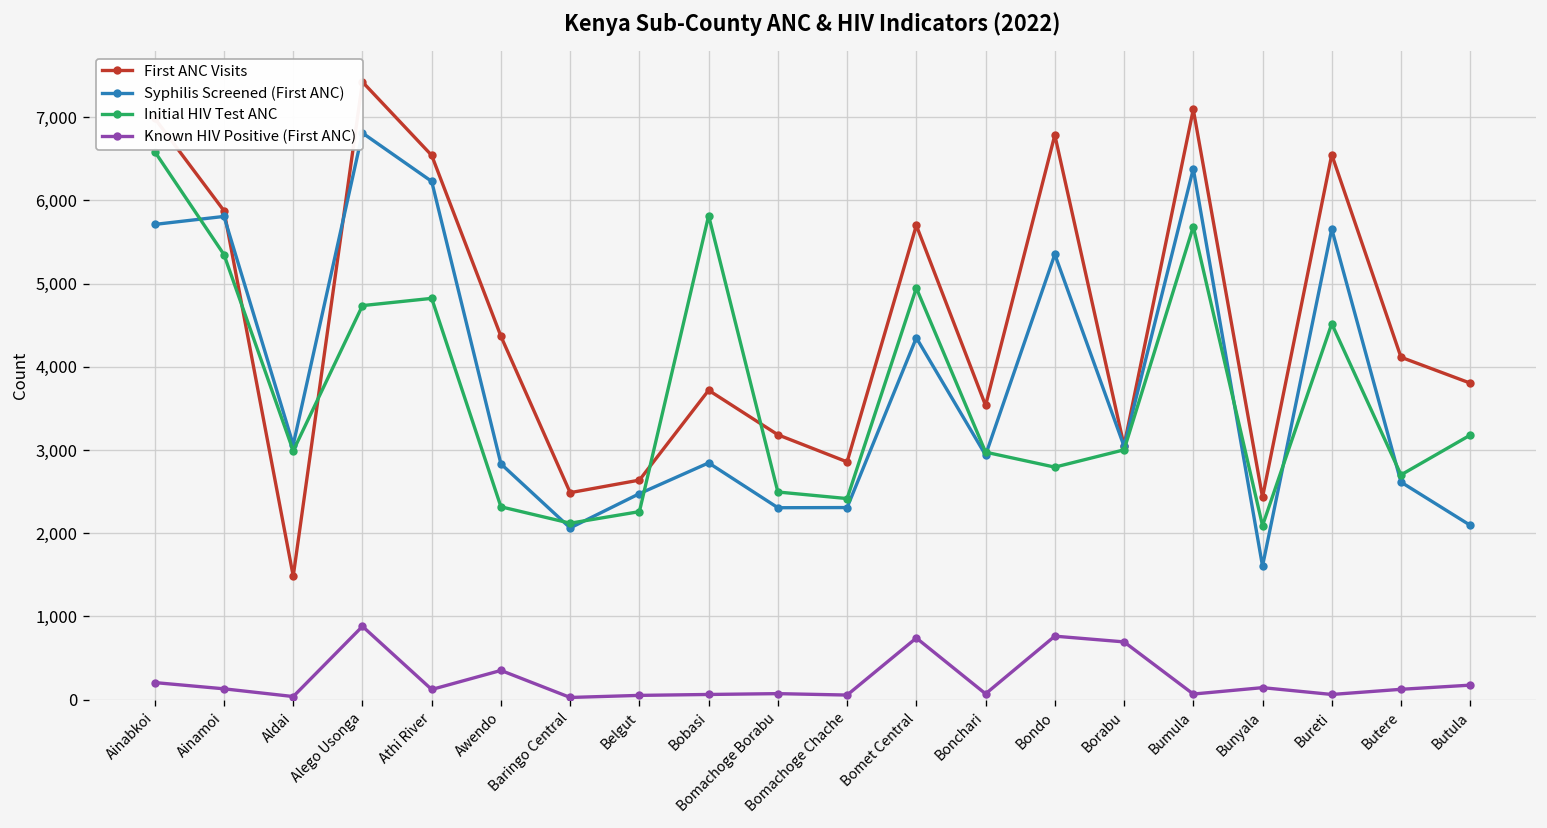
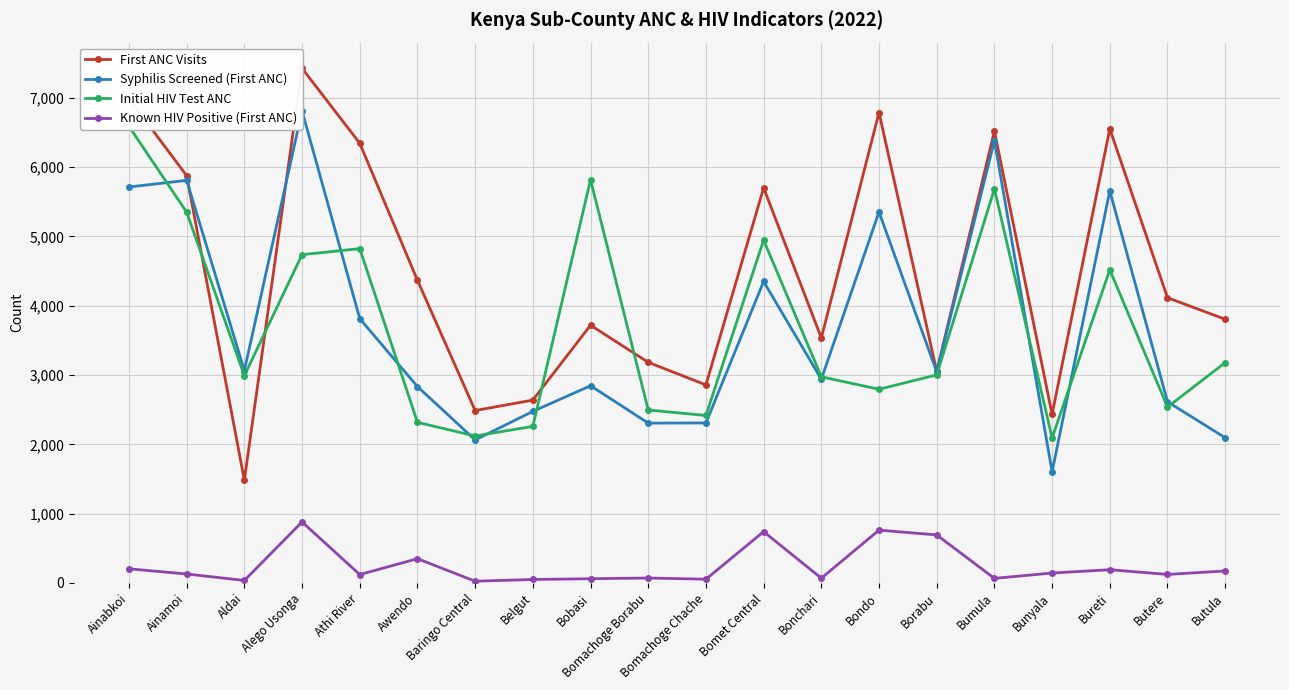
  {
    "First ANC Visits": {
      "Ainamoi": "5,900",
      "Aldai": "1,500",
-     "Athi River": "6,500",
+     "Athi River": "6,300",
      "Awendo": "4,400",
      "Baringo Central": "2,500",
      "Belgut": "2,600",
      "Bobasi": "3,700",
      "Bomachoge Borabu": "3,200",
      "Bomachoge Chache": "2,900",
      "Bomet Central": "5,700",
      "Bonchari": "3,500",
      "Bondo": "6,800",
-     "Bumula": "7,100",
+     "Bumula": "6,500",
      "Bunyala": "2,400",
      "Bureti": "6,600",
      "Butere": "4,100",
      "Butula": "3,800"
    },
    "Syphilis Screened (First ANC)": {
      "Ainabkoi": "5,700",
      "Ainamoi": "5,800",
      "Aldai": "3,100",
-     "Athi River": "6,200",
+     "Athi River": "3,800",
      "Awendo": "2,800",
      "Baringo Central": "2,100",
      "Belgut": "2,500",
      "Bobasi": "2,800",
      "Bomachoge Borabu": "2,300",
      "Bomachoge Chache": "2,300",
      "Bomet Central": "4,300",
      "Bondo": "5,400",
      "Bumula": "6,400",
      "Bunyala": "1,600",
      "Bureti": "5,700",
      "Butere": "2,600",
      "Butula": "2,100"
    },
    "Initial HIV Test ANC": {
      "Ainamoi": "5,300",
      "Aldai": "3,000",
      "Alego Usonga": "4,700",
      "Athi River": "4,800",
      "Awendo": "2,300",
      "Baringo Central": "2,100",
      "Belgut": "2,300",
      "Bobasi": "5,800",
      "Bomachoge Borabu": "2,500",
      "Bomachoge Chache": "2,400",
      "Bomet Central": "4,900",
      "Bondo": "2,800",
      "Borabu": "3,000",
      "Bumula": "5,700",
      "Bunyala": "2,100",
      "Bureti": "4,500",
-     "Butere": "2,700",
+     "Butere": "2,500",
      "Butula": "3,200"
    },
    "Known HIV Positive (First ANC)": {
      "Ainabkoi": "200",
      "Ainamoi": "100",
      "Aldai": "0",
      "Alego Usonga": "900",
      "Athi River": "100",
      "Awendo": "400",
      "Baringo Central": "0",
      "Belgut": "100",
      "Bobasi": "100",
      "Bomachoge Borabu": "100",
      "Bomachoge Chache": "100",
      "Bomet Central": "700",
      "Bonchari": "100",
      "Bondo": "800",
      "Borabu": "700",
      "Bumula": "100",
      "Bunyala": "100",
-     "Bureti": "100",
+     "Bureti": "200",
      "Butere": "100",
      "Butula": "200"
    }
  }
